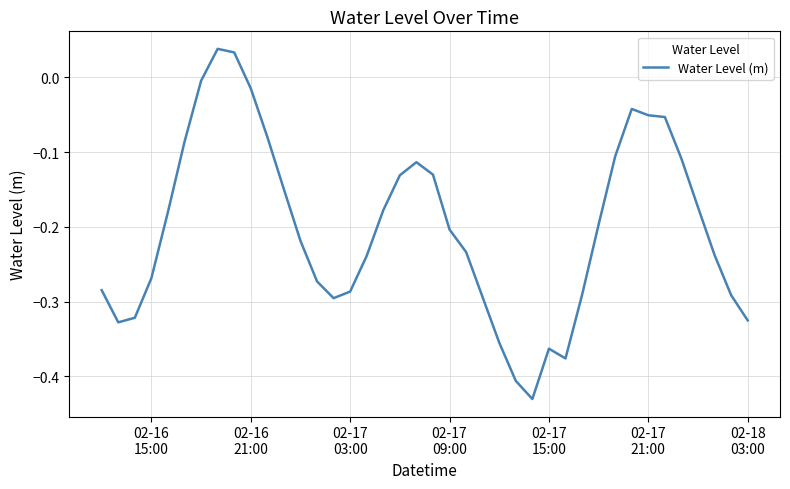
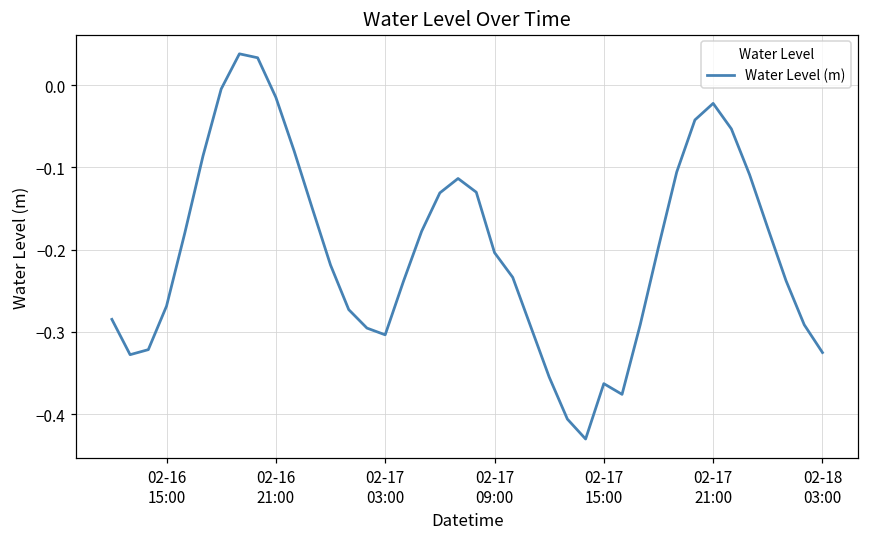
  {
    "02-16 15:00": -0.27,
    "02-16 21:00": -0.01,
-   "02-17 03:00": -0.29,
+   "02-17 03:00": -0.30,
    "02-17 09:00": -0.20,
    "02-17 15:00": -0.36,
-   "02-17 21:00": -0.05,
+   "02-17 21:00": -0.02,
    "02-18 03:00": -0.33
  }
